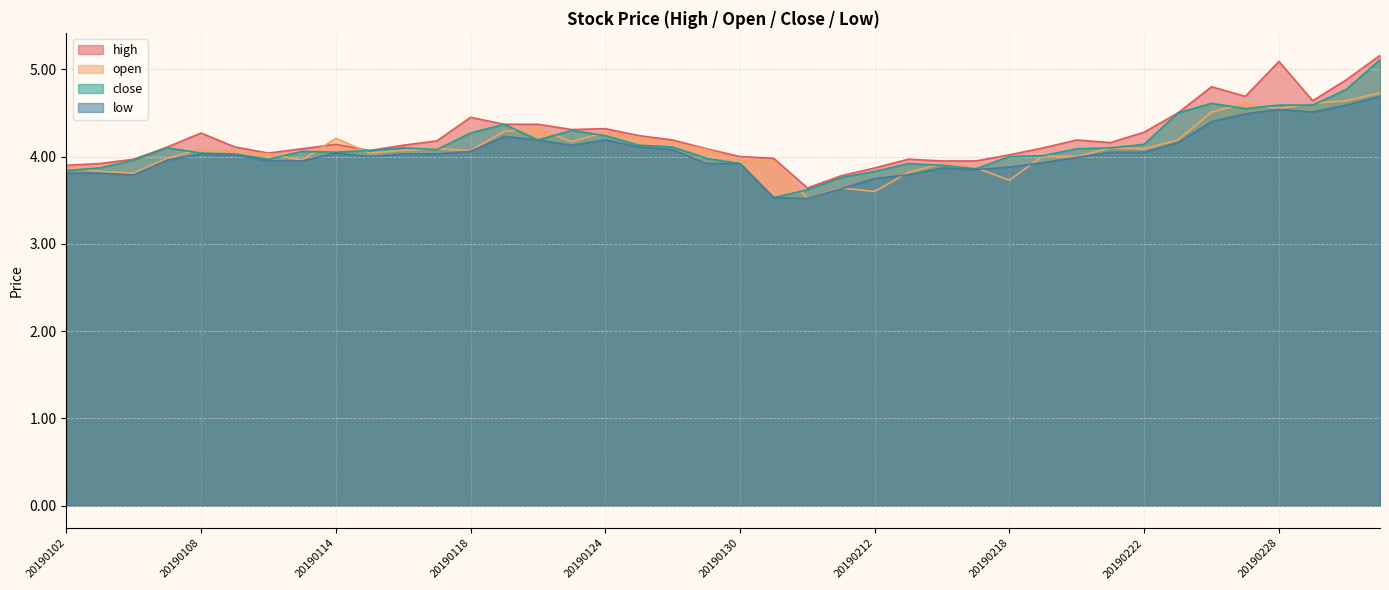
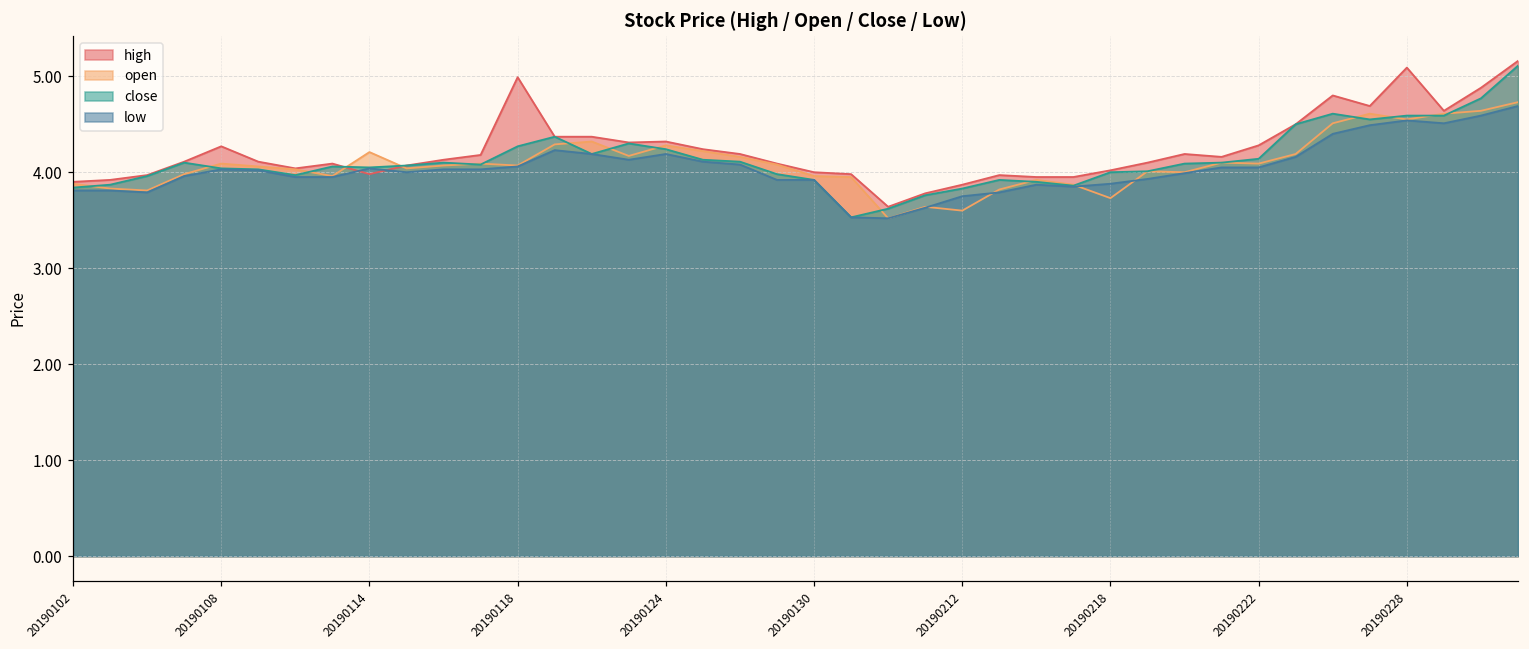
  {
    "high": {
      "20190108": 4.3,
-     "20190114": 4.1,
-     "20190118": 4.5,
+     "20190114": 4.0,
+     "20190118": 5.0,
      "20190124": 4.3,
      "20190130": 4.0,
      "20190212": 3.9,
      "20190222": 4.3,
      "20190228": 5.1
    },
    "open": {
      "20190108": 4.1,
      "20190114": 4.2,
      "20190124": 4.3,
      "20190130": 4.0,
      "20190212": 3.6,
      "20190218": 3.7,
      "20190222": 4.1
    }
  }
